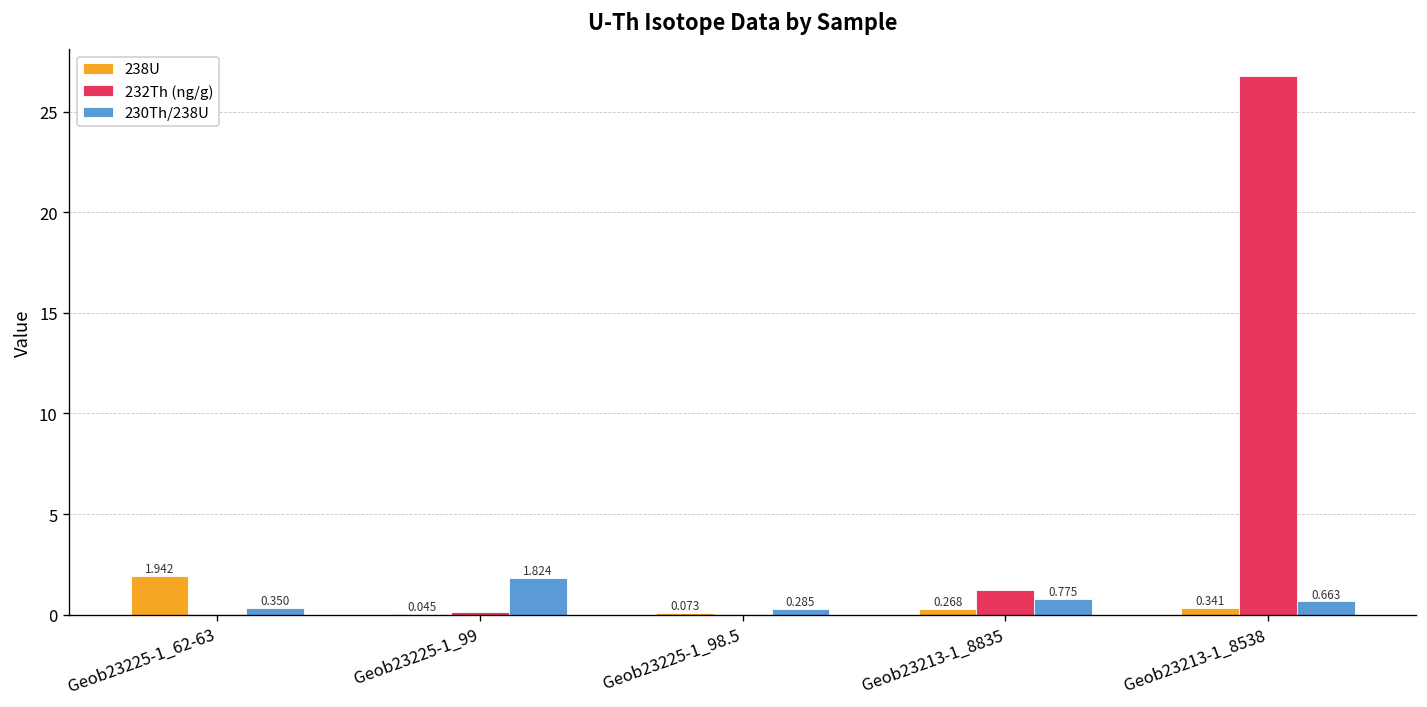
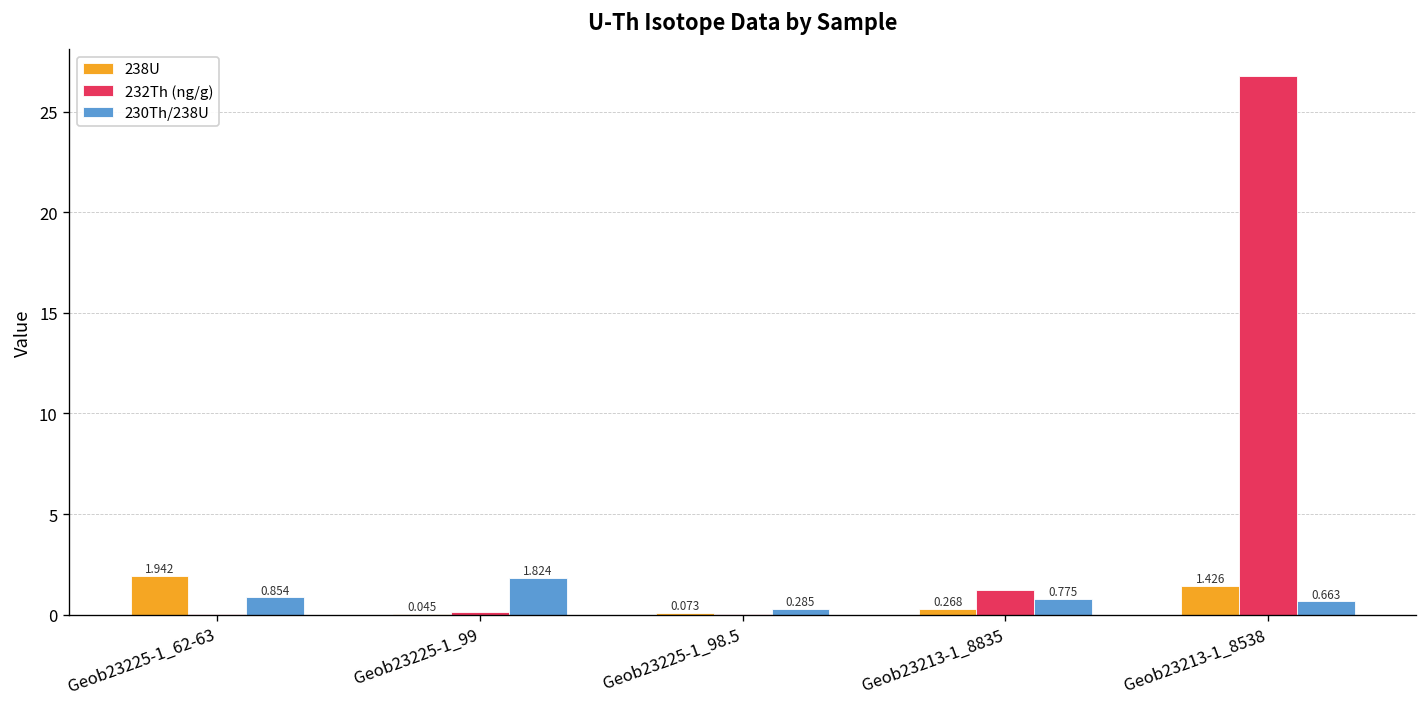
  {
    "238U": {
      "Geob23225-1_62-63": 1.942,
      "Geob23225-1_99": 0.045,
      "Geob23225-1_98.5": 0.073,
      "Geob23213-1_8835": 0.268,
-     "Geob23213-1_8538": 0.341
+     "Geob23213-1_8538": 1.426
    },
    "232Th (ng/g)": {
      "Geob23213-1_8835": 1.2,
      "Geob23213-1_8538": 26.8
    },
    "230Th/238U": {
-     "Geob23225-1_62-63": 0.350,
+     "Geob23225-1_62-63": 0.854,
      "Geob23225-1_99": 1.824,
      "Geob23225-1_98.5": 0.285,
      "Geob23213-1_8835": 0.775,
      "Geob23213-1_8538": 0.663
    }
  }
